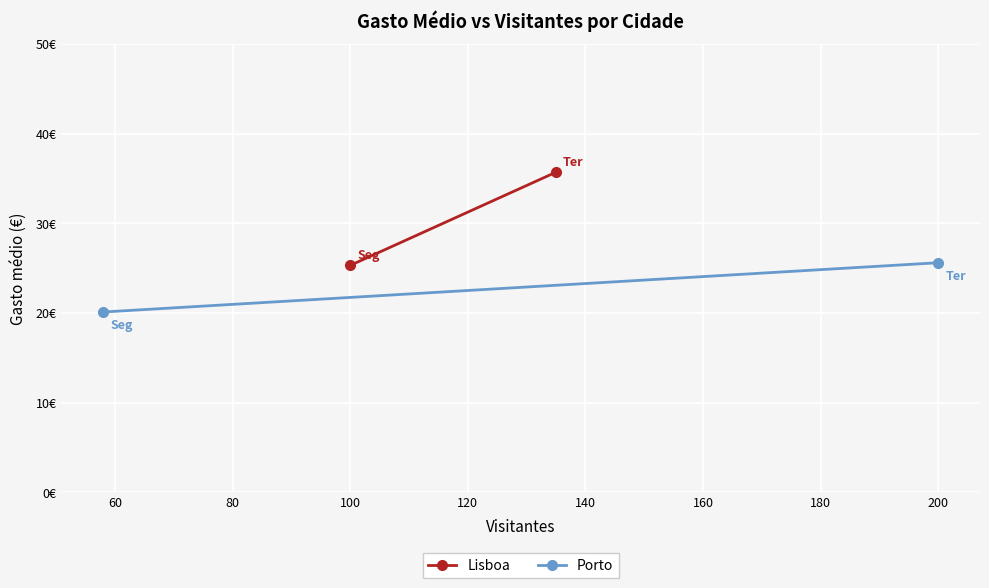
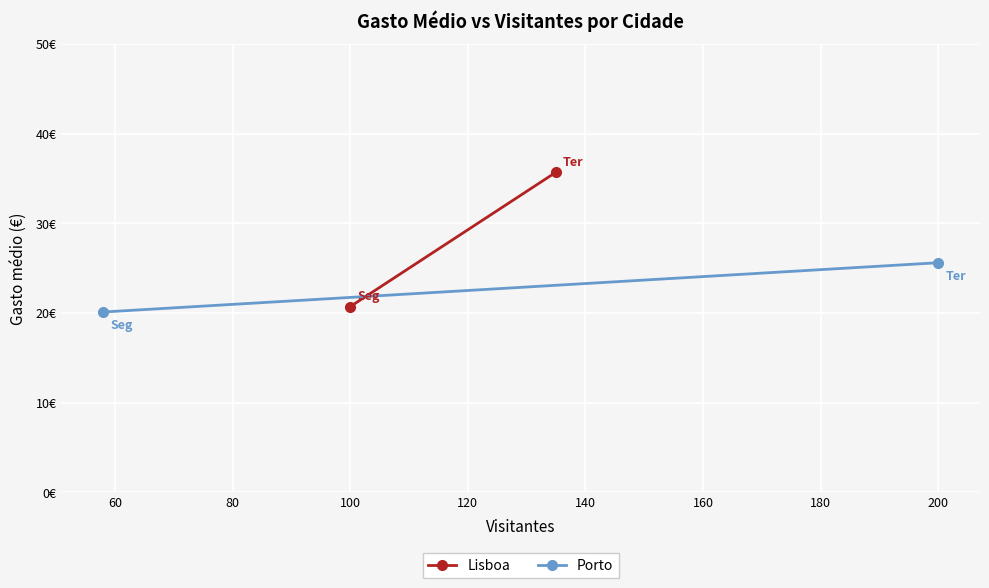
  {
    "Lisboa": {
-     "100": "25€"
+     "100": "21€"
    },
    "Porto": {
      "60": "20€",
      "200": "26€"
    }
  }
